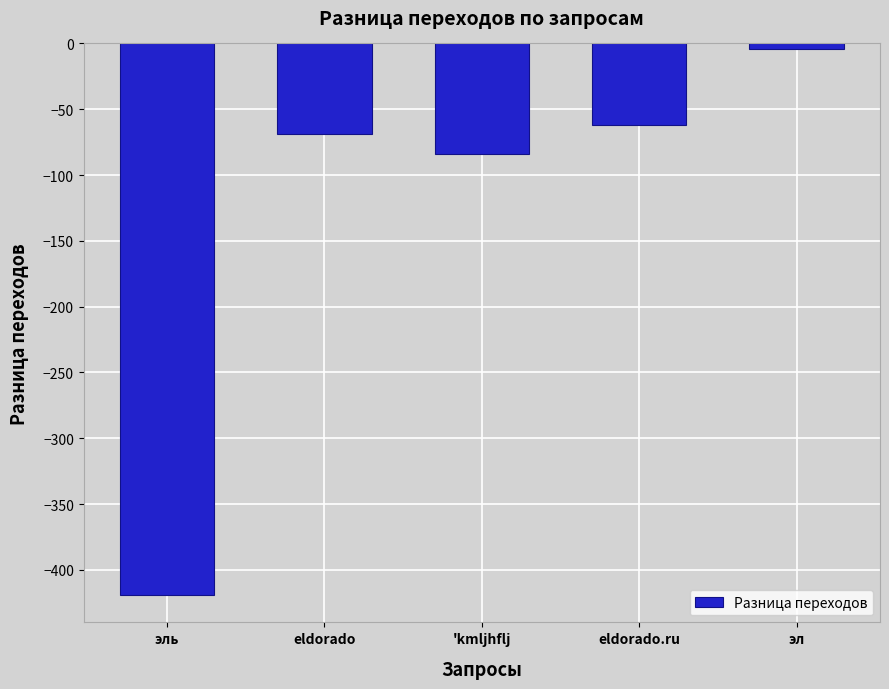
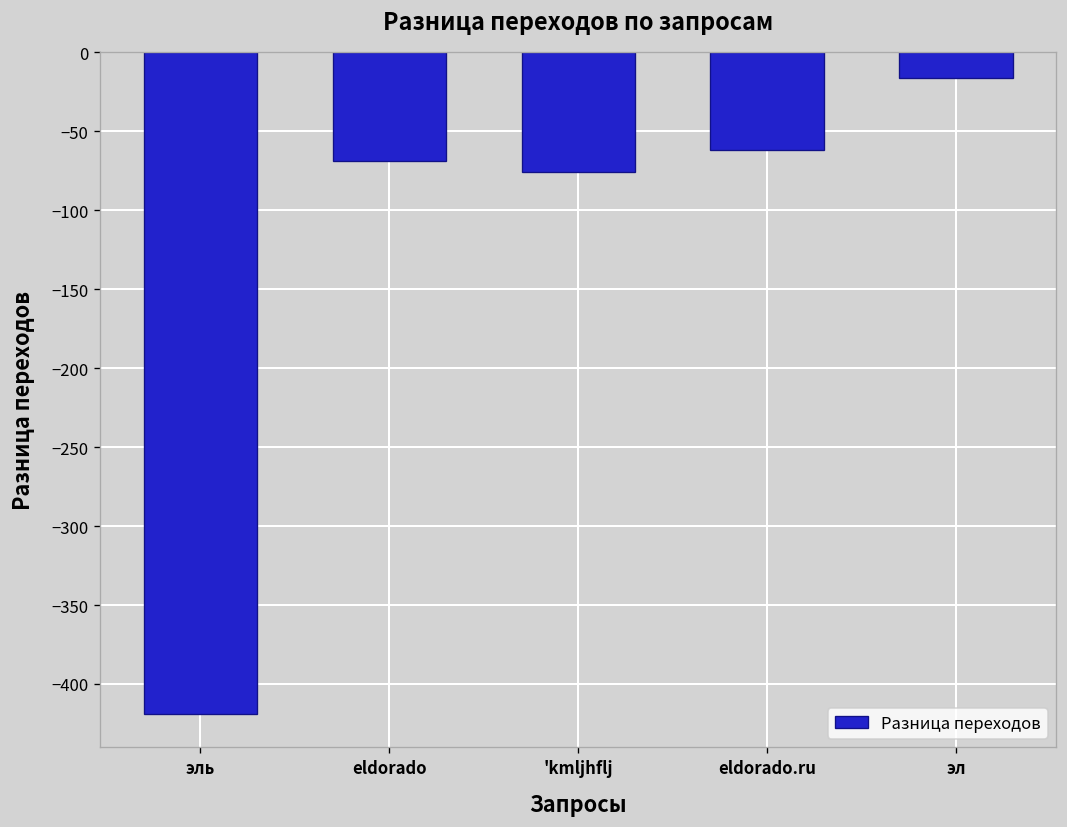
  {
    "эль": -419,
    "eldorado": -69,
-   "'kmljhflj": -84,
+   "'kmljhflj": -76,
    "eldorado.ru": -62,
-   "эл": -4
+   "эл": -16
  }
